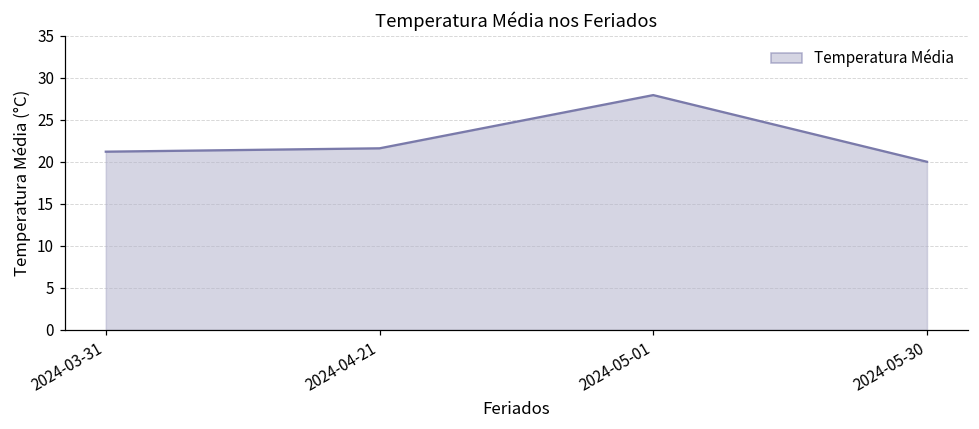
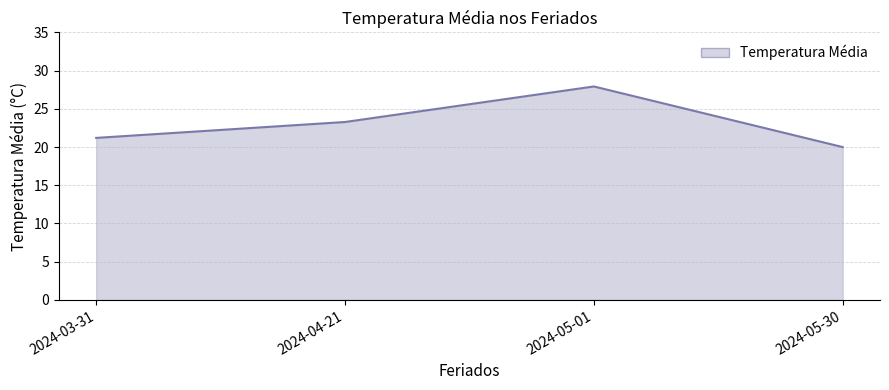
  {
    "2024-03-31": 21,
-   "2024-04-21": 22,
+   "2024-04-21": 23,
    "2024-05-01": 28,
    "2024-05-30": 20
  }
